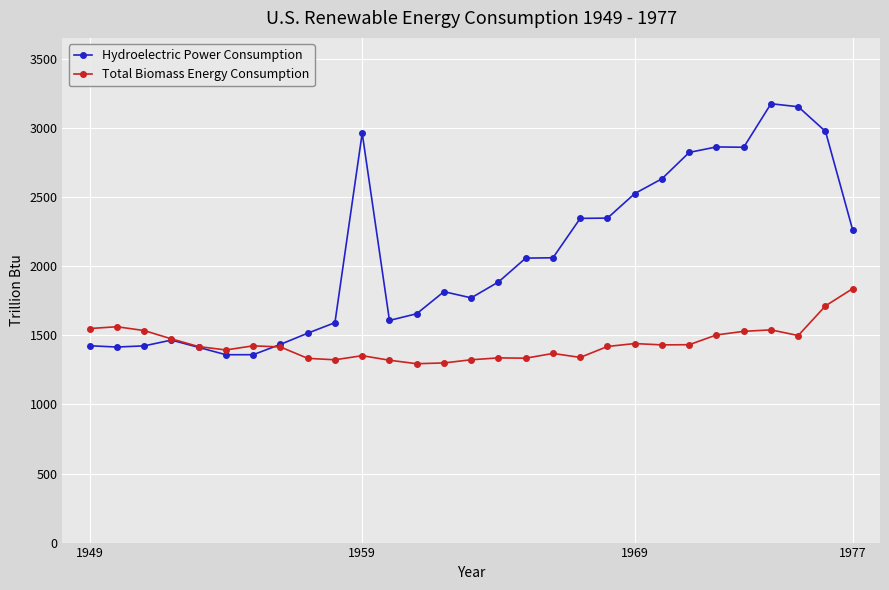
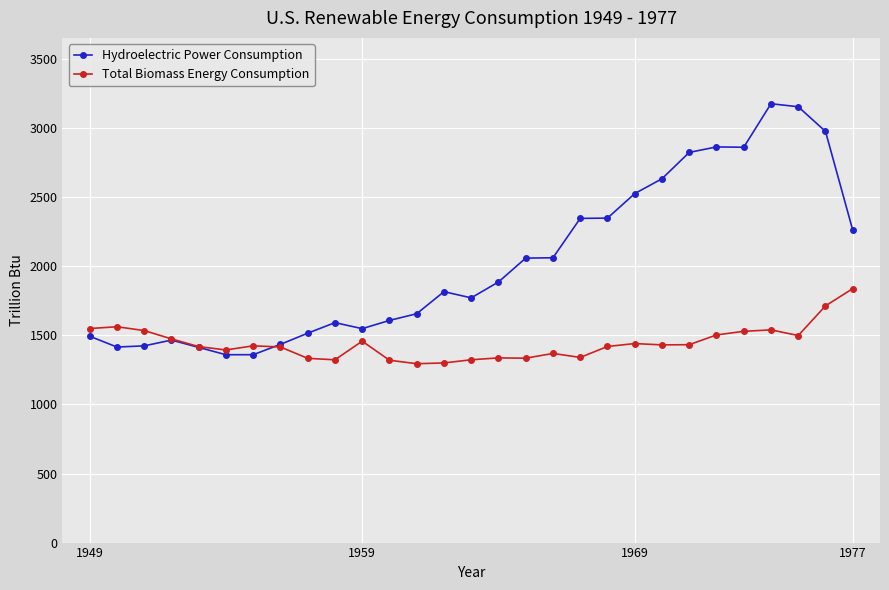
  {
    "Hydroelectric Power Consumption": {
-     "1949": 1420,
-     "1959": 2960,
+     "1949": 1490,
+     "1959": 1550,
      "1969": 2530,
      "1977": 2260
    },
    "Total Biomass Energy Consumption": {
      "1949": 1550,
-     "1959": 1350,
+     "1959": 1460,
      "1969": 1440,
      "1977": 1840
    }
  }
